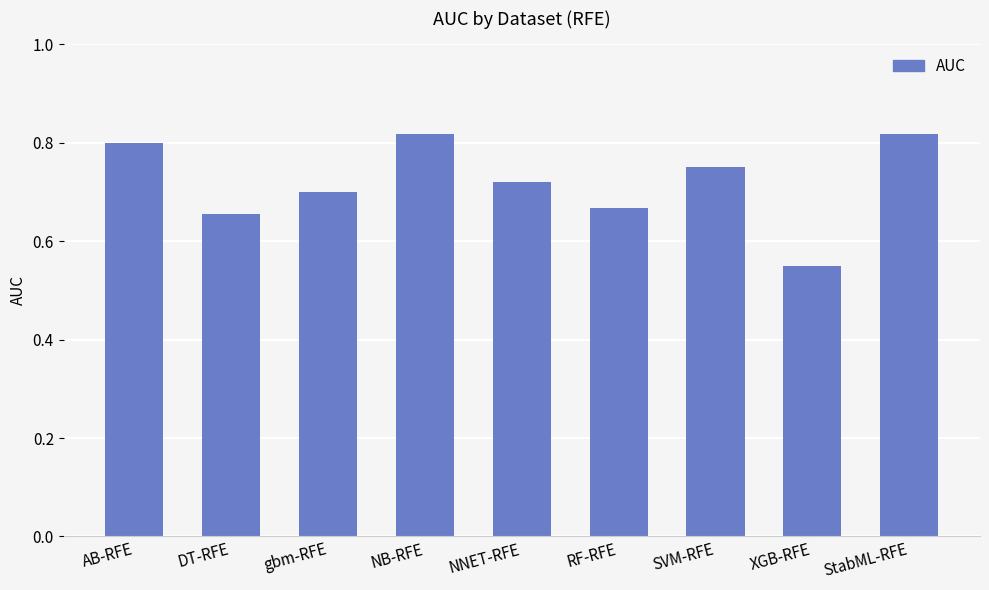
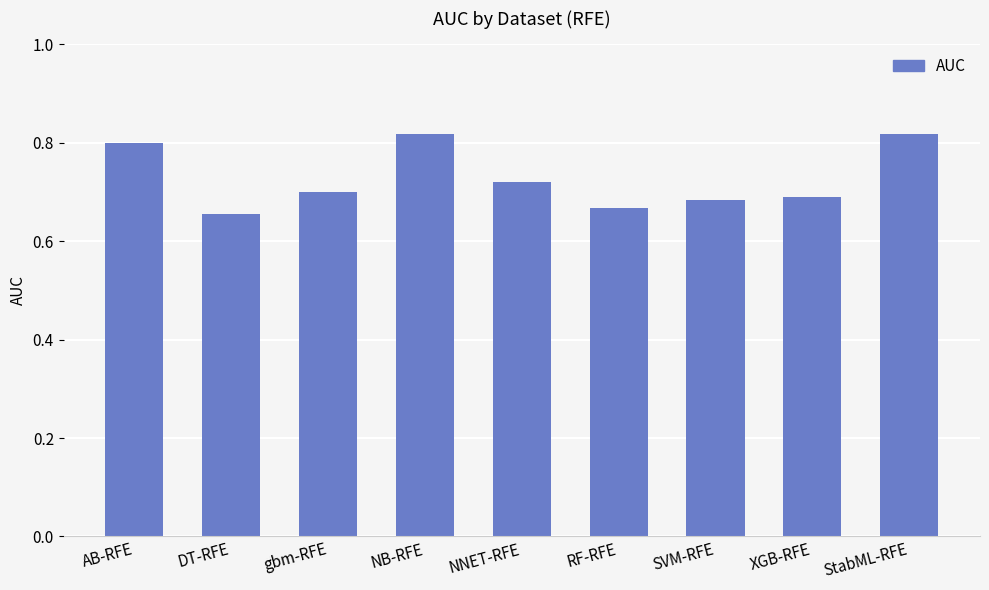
  {
    "AB-RFE": 0.80,
    "DT-RFE": 0.65,
    "gbm-RFE": 0.70,
    "NB-RFE": 0.82,
    "NNET-RFE": 0.72,
    "RF-RFE": 0.67,
-   "SVM-RFE": 0.75,
-   "XGB-RFE": 0.55,
+   "SVM-RFE": 0.68,
+   "XGB-RFE": 0.69,
    "StabML-RFE": 0.82
  }
